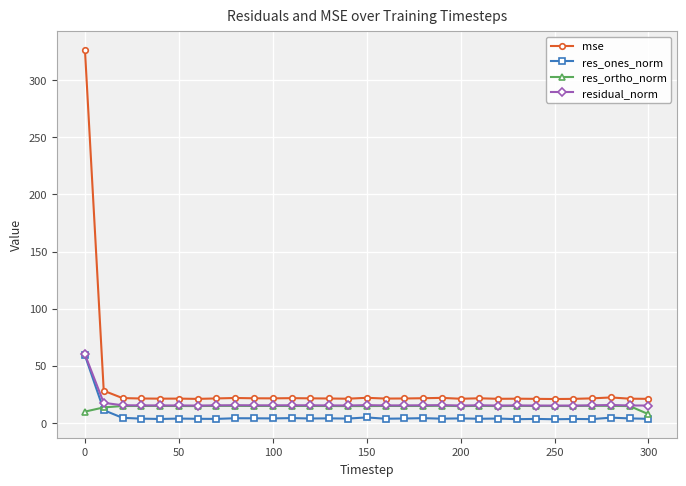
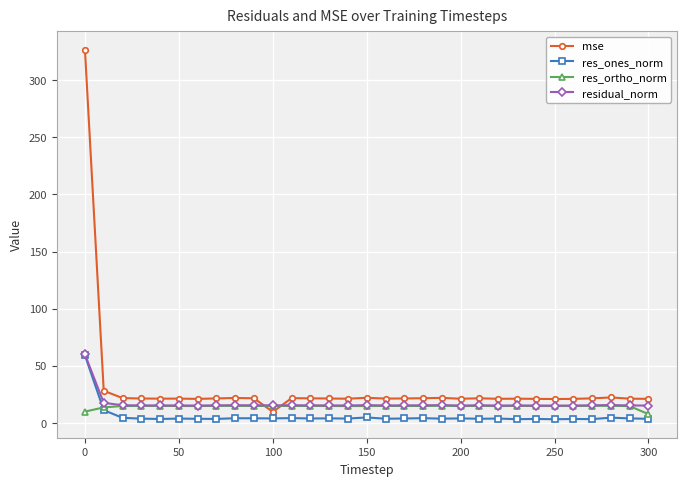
  {
    "mse": {
      "0": 326,
      "50": 21,
-     "100": 22,
+     "100": 10,
      "150": 22,
      "200": 21,
      "250": 21,
      "300": 21
    },
    "res_ones_norm": {
      "50": 4,
      "100": 4,
      "150": 5,
      "200": 4,
      "250": 3,
      "300": 4
    },
    "res_ortho_norm": {
      "0": 10,
      "300": 8
    },
    "residual_norm": {
      "300": 15
    }
  }
